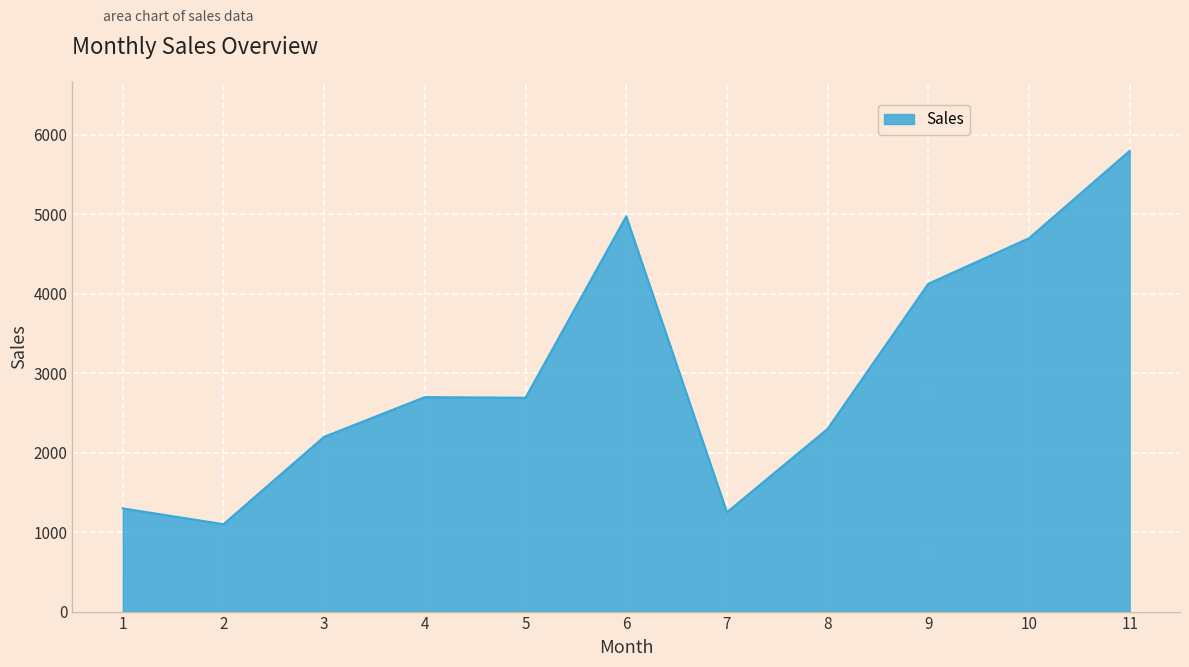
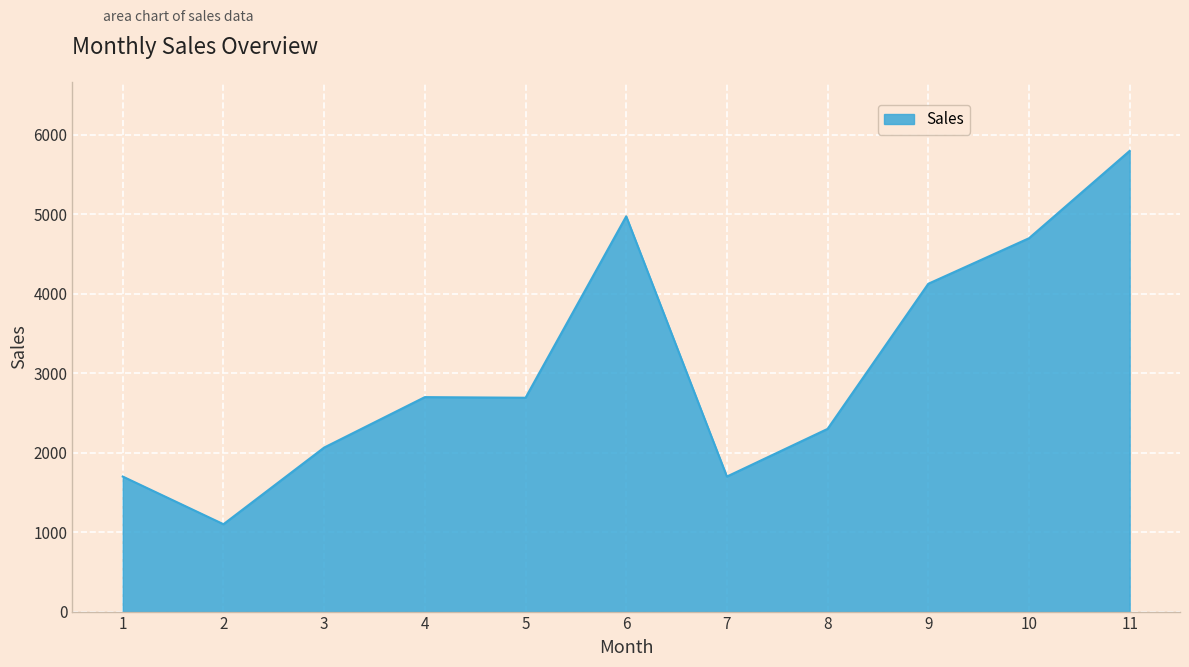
  {
-   "1": 1300,
+   "1": 1700,
    "2": 1100,
-   "3": 2200,
+   "3": 2100,
    "4": 2700,
    "5": 2700,
    "6": 5000,
-   "7": 1300,
+   "7": 1700,
    "8": 2300,
    "9": 4100,
    "10": 4700,
    "11": 5800
  }
